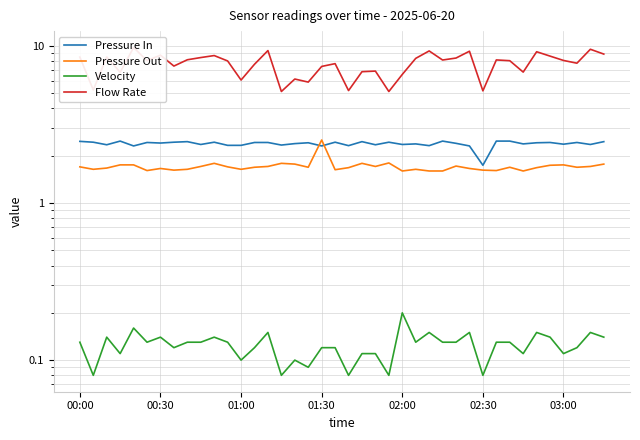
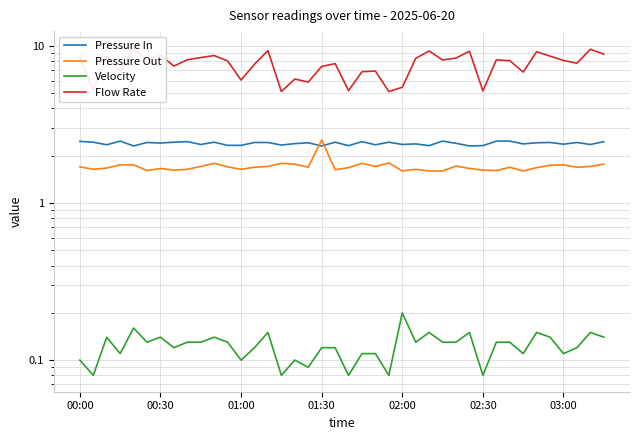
  {
    "Pressure In": {
      "00:00": 2.5,
      "00:30": 2.4,
      "01:00": 2.3,
      "01:30": 2.3,
      "02:00": 2.4,
-     "02:30": 1.7,
+     "02:30": 2.3,
      "03:00": 2.4
    },
    "Pressure Out": {
      "00:00": 1.7,
      "00:30": 1.7,
      "01:00": 1.6,
      "01:30": 2.5,
      "02:00": 1.6,
      "02:30": 1.6,
      "03:00": 1.8
    },
    "Velocity": {
-     "00:00": 0.13,
+     "00:00": 0.10,
      "00:30": 0.14,
      "01:00": 0.10,
      "01:30": 0.12,
      "02:00": 0.20,
      "02:30": 0.08,
      "03:00": 0.11
    },
    "Flow Rate": {
      "01:00": 6.1,
      "01:30": 7,
-     "02:00": 6.6,
+     "02:00": 5.5,
      "02:30": 5.2,
      "03:00": 8
    }
  }
